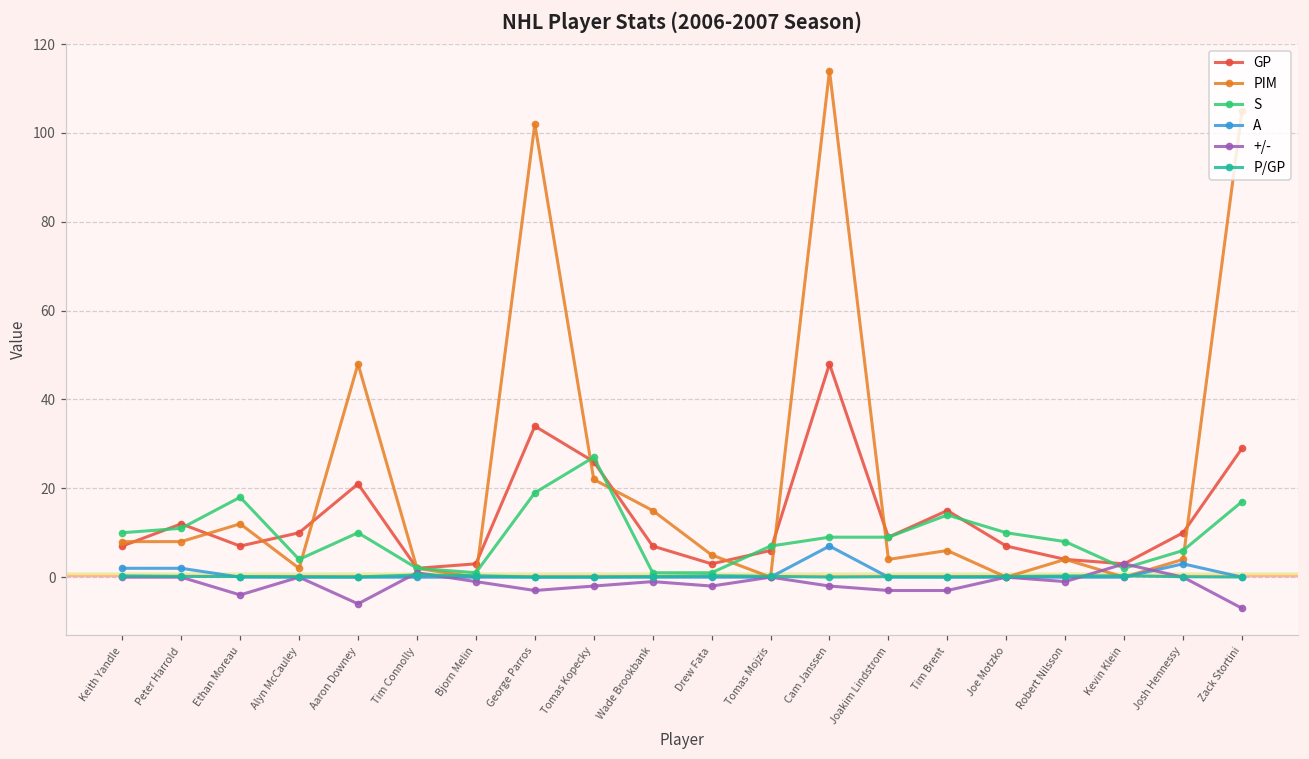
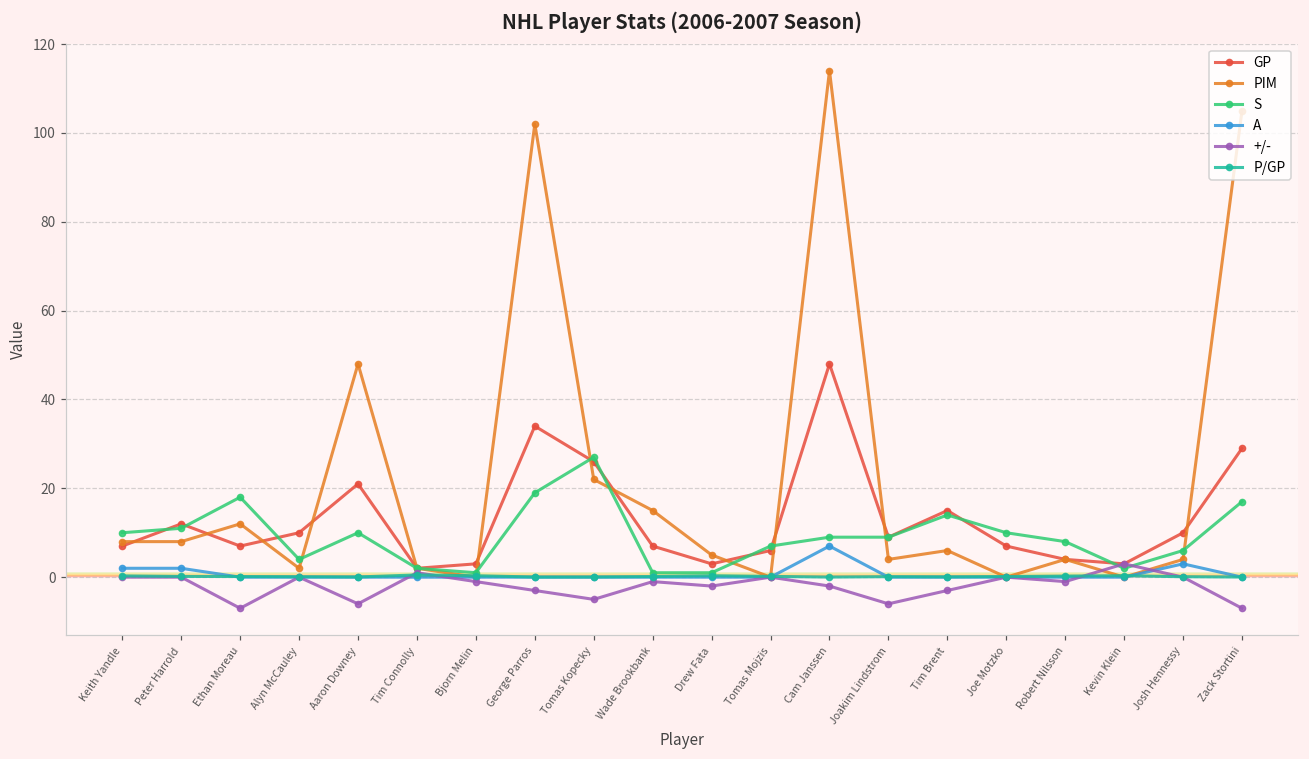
  {
    "A": {
      "Keith Yandle": 2,
      "Peter Harrold": 2,
      "Cam Janssen": 7,
      "Josh Hennessy": 3
    },
    "+/-": {
-     "Ethan Moreau": -4,
+     "Ethan Moreau": -7,
      "Aaron Downey": -6,
      "Bjorn Melin": -1,
      "George Parros": -3,
-     "Tomas Kopecky": -2,
+     "Tomas Kopecky": -5,
      "Wade Brookbank": -1,
      "Drew Fata": -2,
      "Cam Janssen": -2,
-     "Joakim Lindstrom": -3,
+     "Joakim Lindstrom": -6,
      "Tim Brent": -3,
      "Robert Nilsson": -1,
      "Zack Stortini": -7
    }
  }
